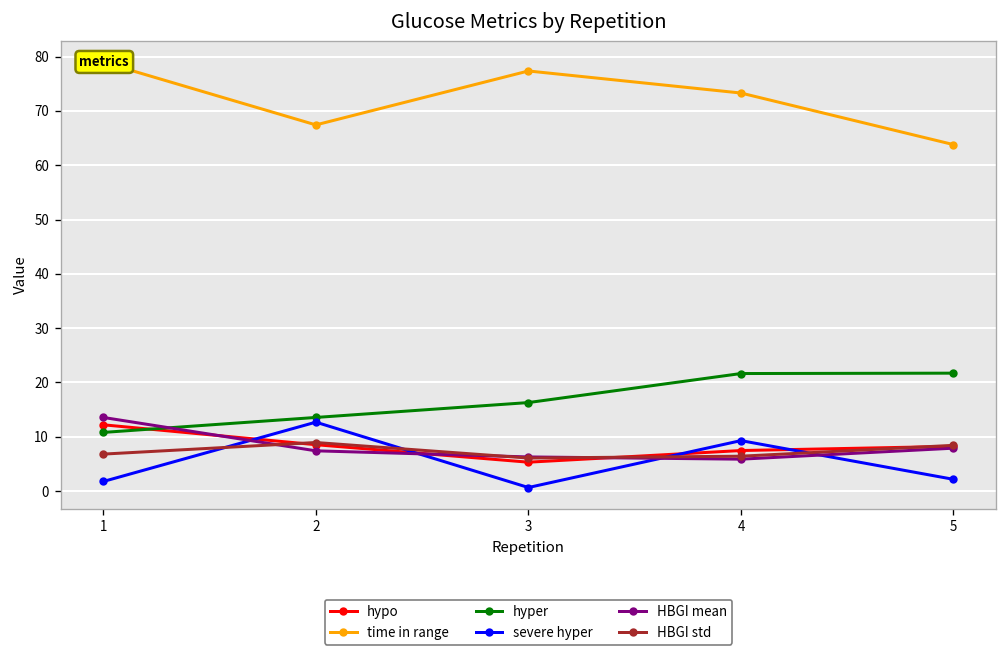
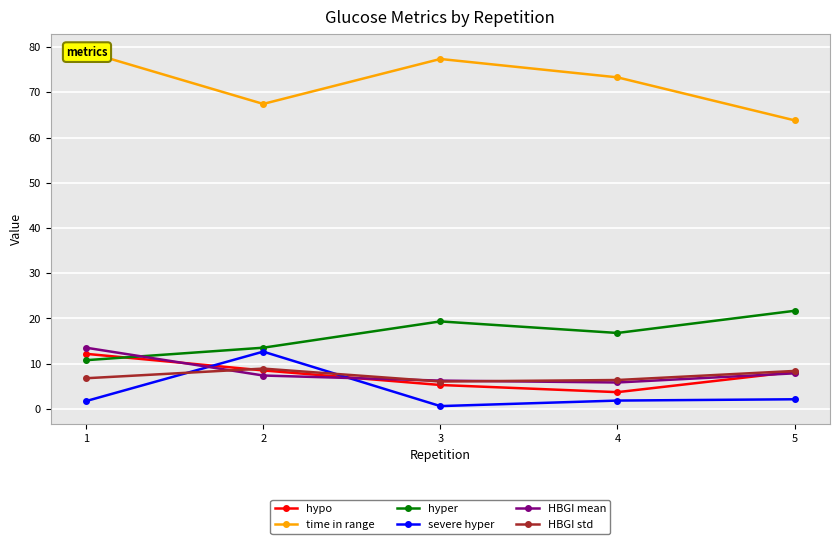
  {
    "hypo": {
      "1": 12,
      "3": 5,
-     "4": 7
+     "4": 4
    },
    "time in range": {
      "2": 67,
      "3": 77,
      "4": 73,
      "5": 64
    },
    "hyper": {
      "1": 11,
      "2": 14,
-     "3": 16,
-     "4": 22,
+     "3": 19,
+     "4": 17,
      "5": 22
    },
    "severe hyper": {
      "1": 2,
      "2": 13,
      "3": 1,
-     "4": 9,
+     "4": 2,
      "5": 2
    },
    "HBGI mean": {
      "1": 14,
      "2": 7
    },
    "HBGI std": {
      "1": 7
    }
  }
